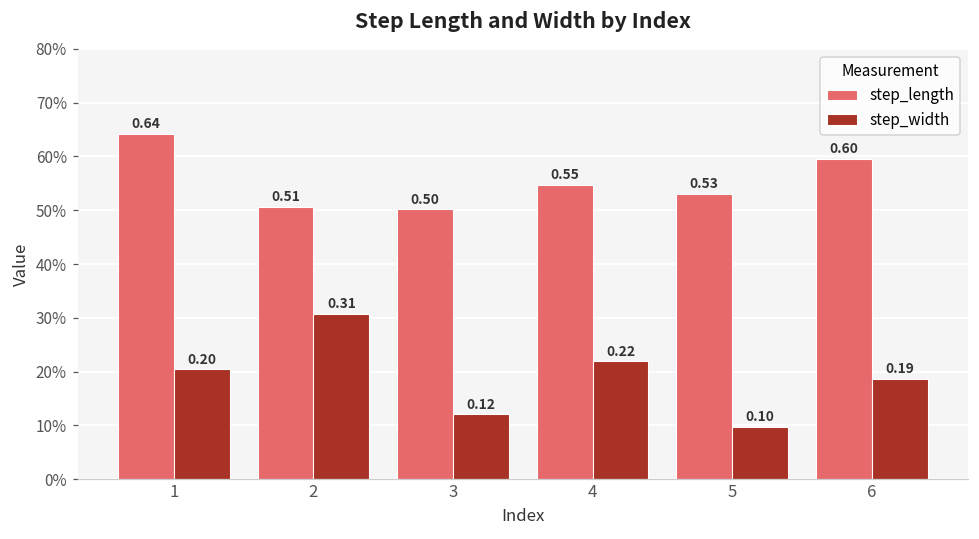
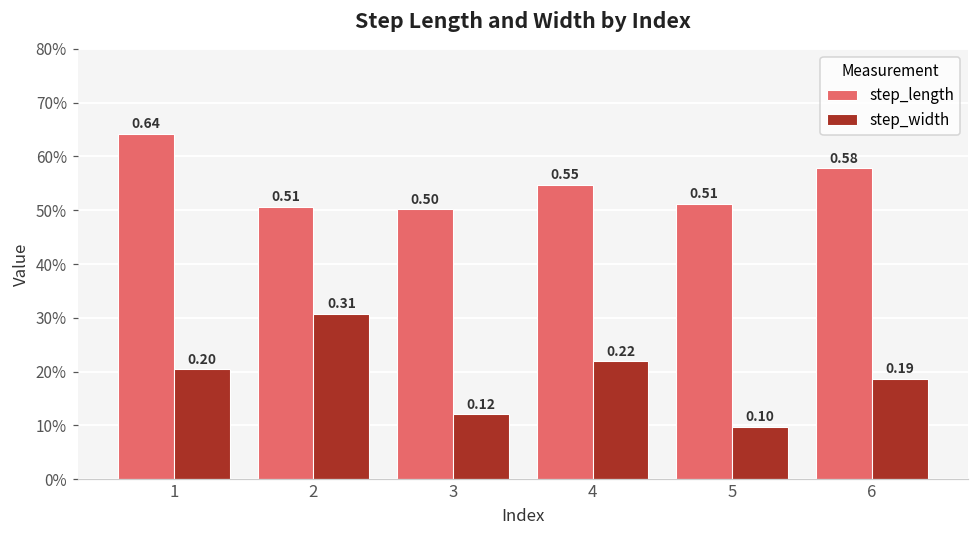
  {
    "step_length": {
      "1": 0.64,
      "2": 0.51,
      "3": 0.50,
      "4": 0.55,
-     "5": 0.53,
-     "6": 0.60
+     "5": 0.51,
+     "6": 0.58
    },
    "step_width": {
      "1": 0.20,
      "2": 0.31,
      "3": 0.12,
      "4": 0.22,
      "5": 0.10,
      "6": 0.19
    }
  }
